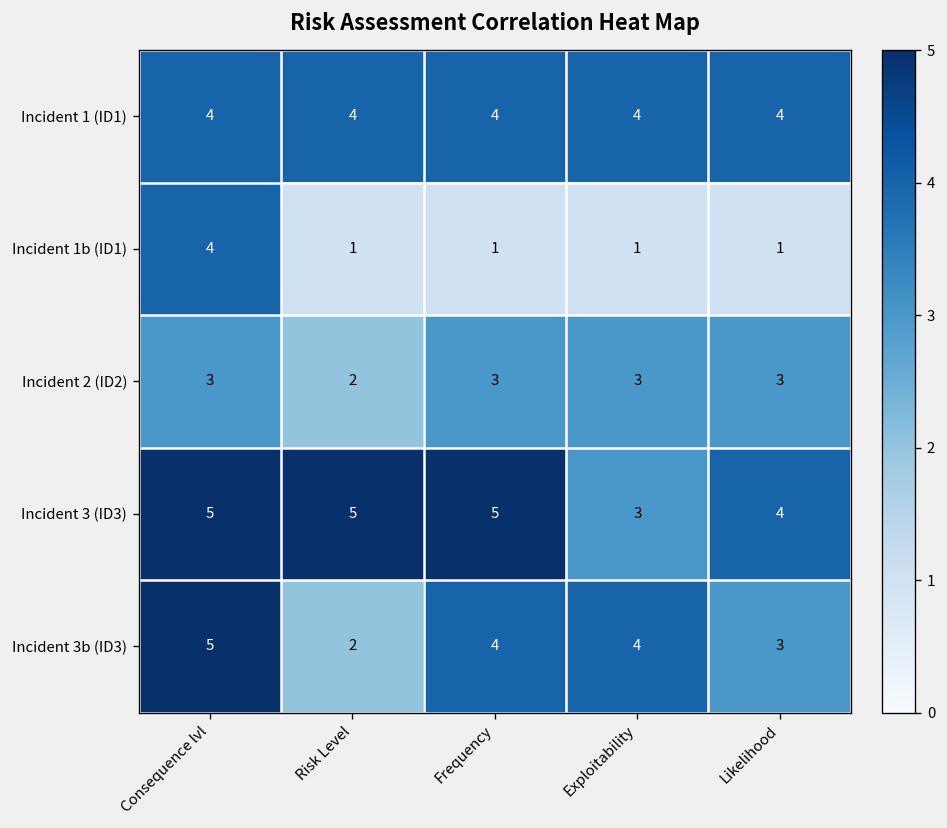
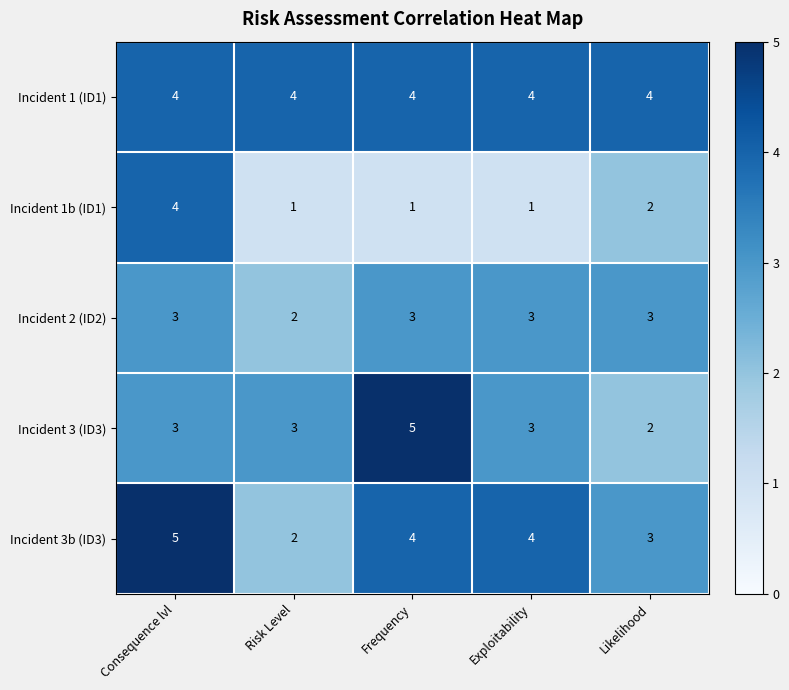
  {
    "Incident 1 (ID1)": {
      "Consequence lvl": 4,
      "Risk Level": 4,
      "Frequency": 4,
      "Exploitability": 4,
      "Likelihood": 4
    },
    "Incident 1b (ID1)": {
      "Consequence lvl": 4,
      "Risk Level": 1,
      "Frequency": 1,
      "Exploitability": 1,
-     "Likelihood": 1
+     "Likelihood": 2
    },
    "Incident 2 (ID2)": {
      "Consequence lvl": 3,
      "Risk Level": 2,
      "Frequency": 3,
      "Exploitability": 3,
      "Likelihood": 3
    },
    "Incident 3 (ID3)": {
-     "Consequence lvl": 5,
-     "Risk Level": 5,
+     "Consequence lvl": 3,
+     "Risk Level": 3,
      "Frequency": 5,
      "Exploitability": 3,
-     "Likelihood": 4
+     "Likelihood": 2
    },
    "Incident 3b (ID3)": {
      "Consequence lvl": 5,
      "Risk Level": 2,
      "Frequency": 4,
      "Exploitability": 4,
      "Likelihood": 3
    }
  }
